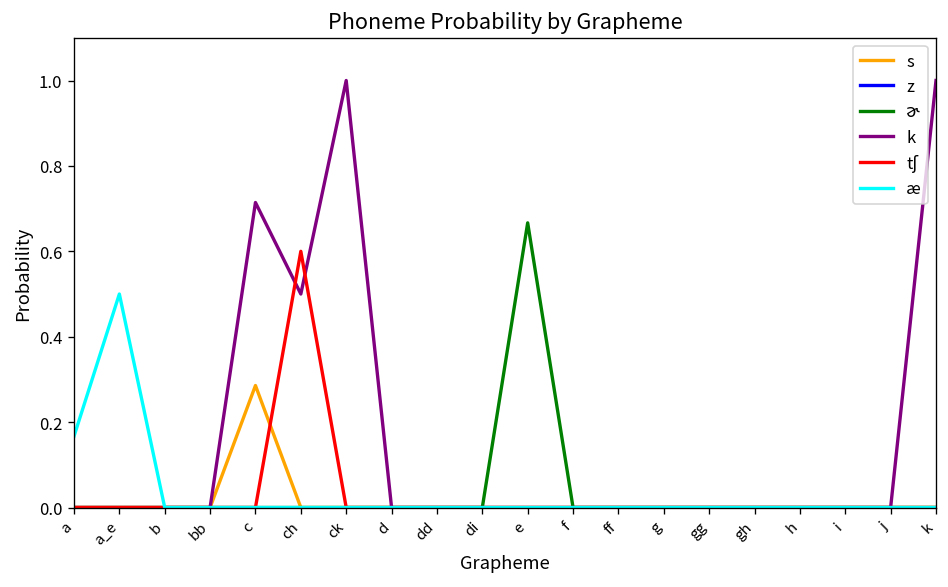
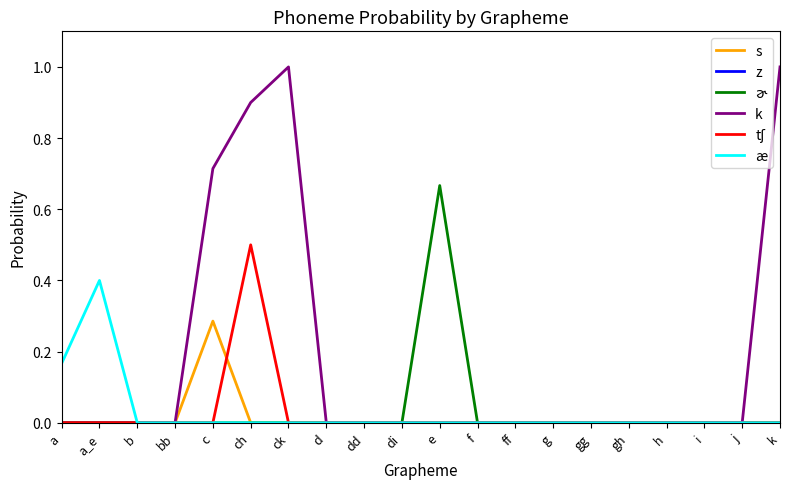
  {
    "s": {
      "c": 0.29
    },
    "ɚ": {
      "e": 0.67
    },
    "k": {
      "c": 0.71,
-     "ch": 0.5,
+     "ch": 0.9,
      "ck": 1.0,
      "k": 1.0
    },
    "tʃ": {
-     "ch": 0.6
+     "ch": 0.5
    },
    "æ": {
      "a": 0.17,
-     "a_e": 0.5
+     "a_e": 0.4
    }
  }
